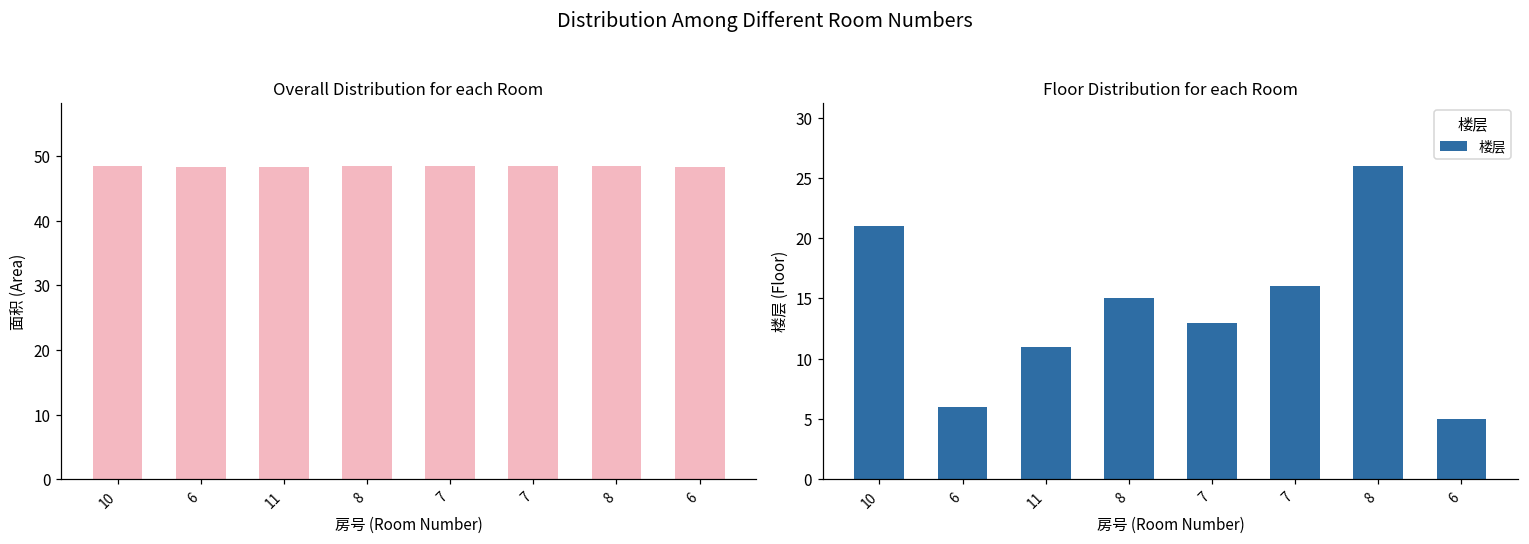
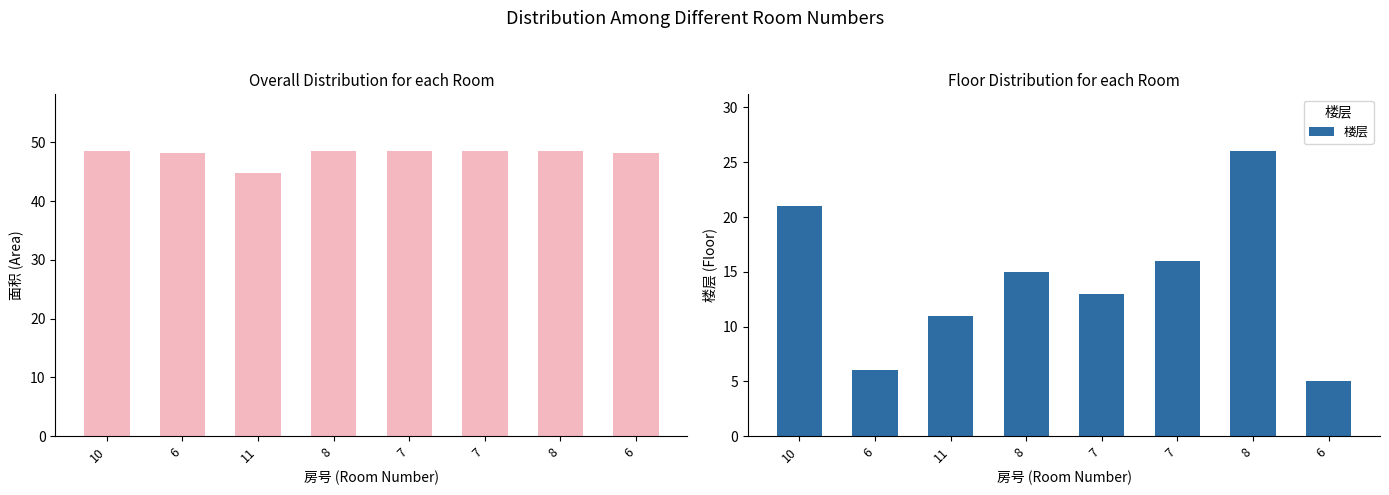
  {
    "Overall Distribution for each Room": {
      "10": 48,
-     "11": 48
+     "11": 45
    },
    "Floor Distribution for each Room": {
      "10": 21.0,
      "11": 11.0
    }
  }
